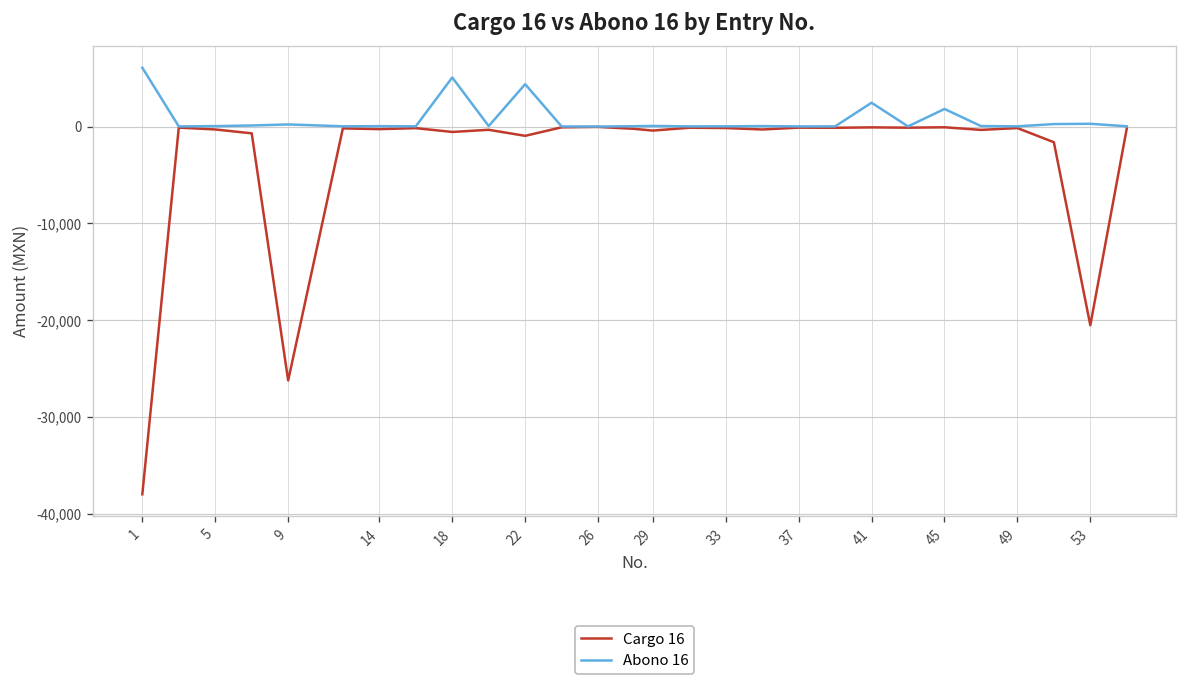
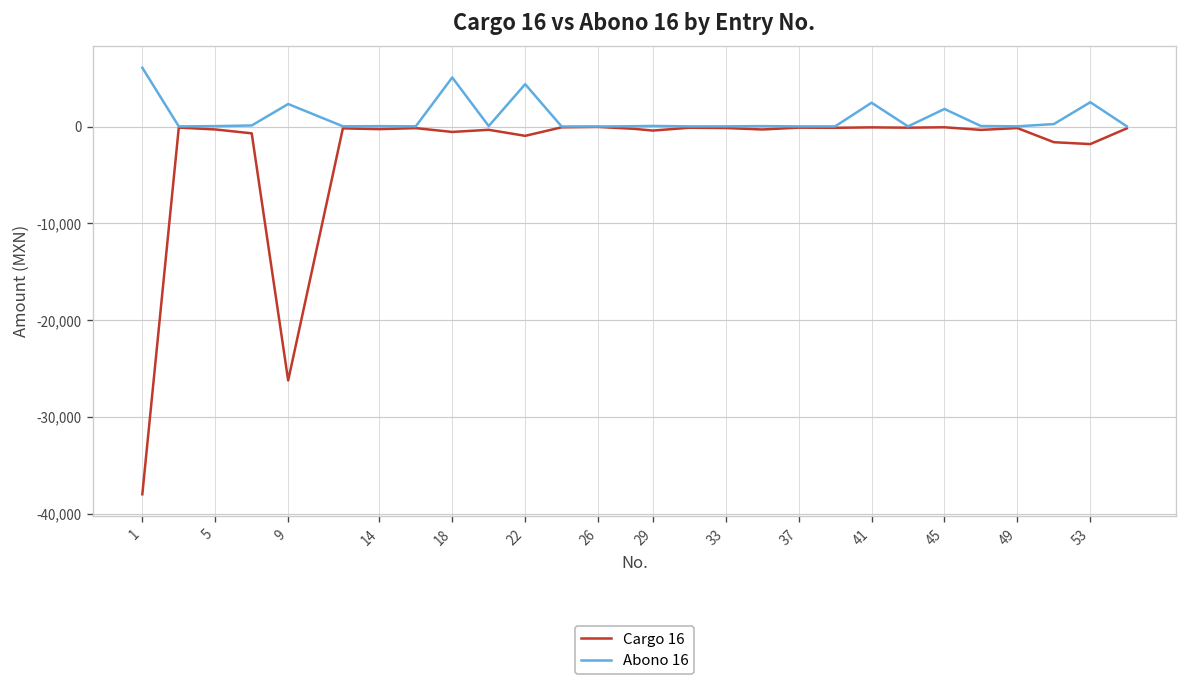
  {
    "Cargo 16": {
      "1": "-38,000",
      "5": "0",
      "9": "-26,000",
      "18": "-1,000",
      "22": "-1,000",
      "29": "0",
      "41": "0",
      "45": "0",
-     "53": "-21,000"
+     "53": "-2,000"
    },
    "Abono 16": {
      "1": "6,000",
      "5": "0",
-     "9": "0",
+     "9": "2,000",
      "18": "5,000",
      "22": "4,000",
      "29": "0",
      "41": "2,000",
      "45": "2,000",
-     "53": "0"
+     "53": "3,000"
    }
  }
